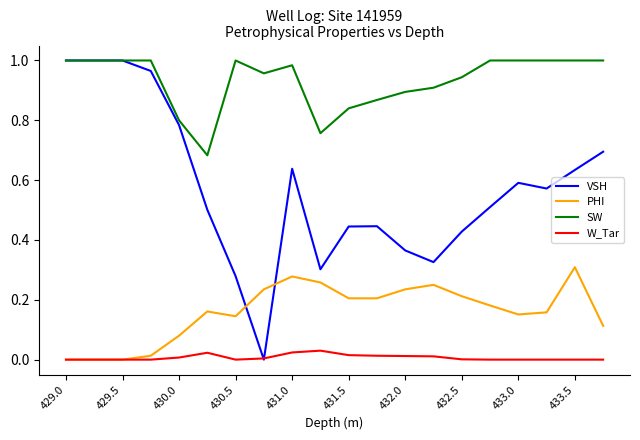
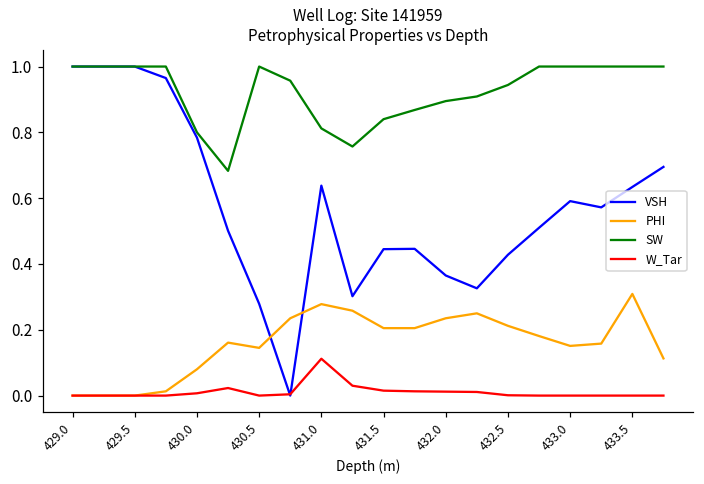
  {
    "VSH": {
      "430.0": 0.78,
      "430.5": 0.28,
      "431.0": 0.64,
      "431.5": 0.45,
      "432.0": 0.37,
      "432.5": 0.43,
      "433.0": 0.59,
      "433.5": 0.63
    },
    "PHI": {
      "430.0": 0.08,
      "430.5": 0.15,
      "431.0": 0.28,
      "431.5": 0.21,
      "432.0": 0.24,
      "432.5": 0.21,
      "433.0": 0.15,
      "433.5": 0.31
    },
    "SW": {
      "430.0": 0.80,
      "430.5": 1.00,
-     "431.0": 0.98,
+     "431.0": 0.81,
      "431.5": 0.84,
      "432.0": 0.90,
      "432.5": 0.94,
      "433.0": 1.00,
      "433.5": 1.00
    },
    "W_Tar": {
      "430.0": 0.01,
      "430.5": 0.00,
-     "431.0": 0.02,
+     "431.0": 0.11,
      "431.5": 0.02,
      "432.0": 0.01,
      "432.5": 0.00,
      "433.0": 0.00,
      "433.5": 0.00
    }
  }
